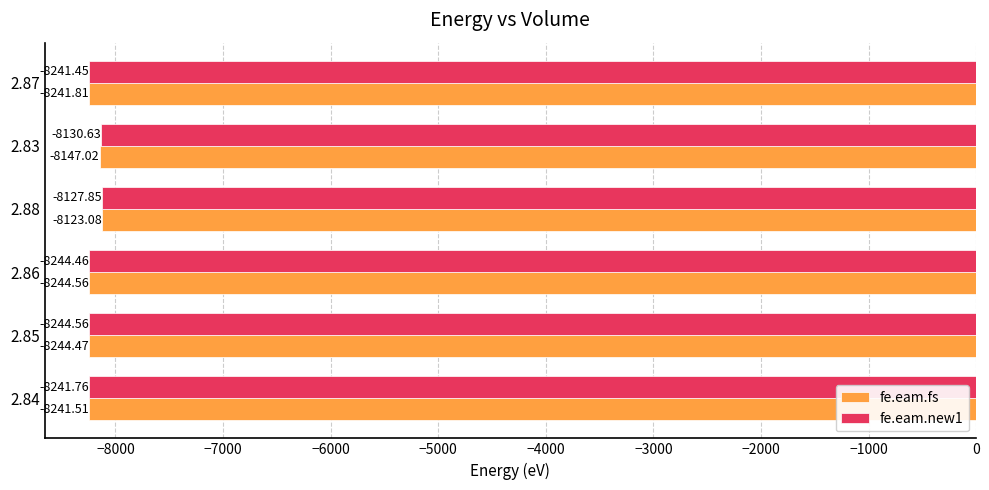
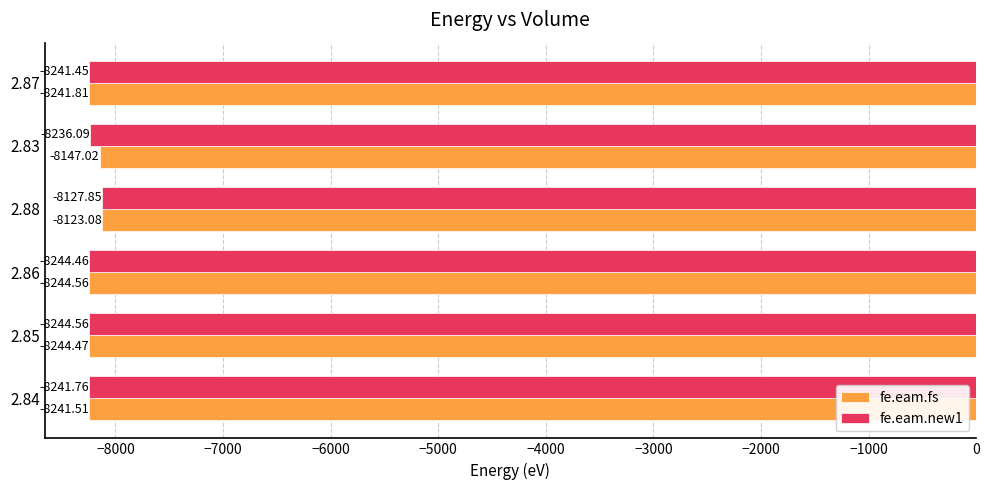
  {
    "fe.eam.fs": {
      "2.87": -8241.81,
      "2.83": -8147.02,
      "2.88": -8123.08,
      "2.86": -8244.56,
      "2.85": -8244.47,
      "2.84": -8241.51
    },
    "fe.eam.new1": {
      "2.87": -8241.45,
-     "2.83": -8130.63,
+     "2.83": -8236.09,
      "2.88": -8127.85,
      "2.86": -8244.46,
      "2.85": -8244.56,
      "2.84": -8241.76
    }
  }
